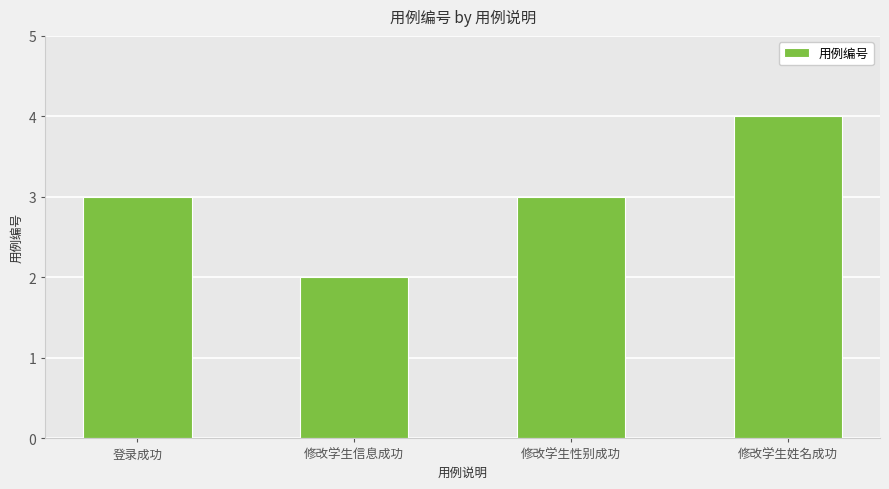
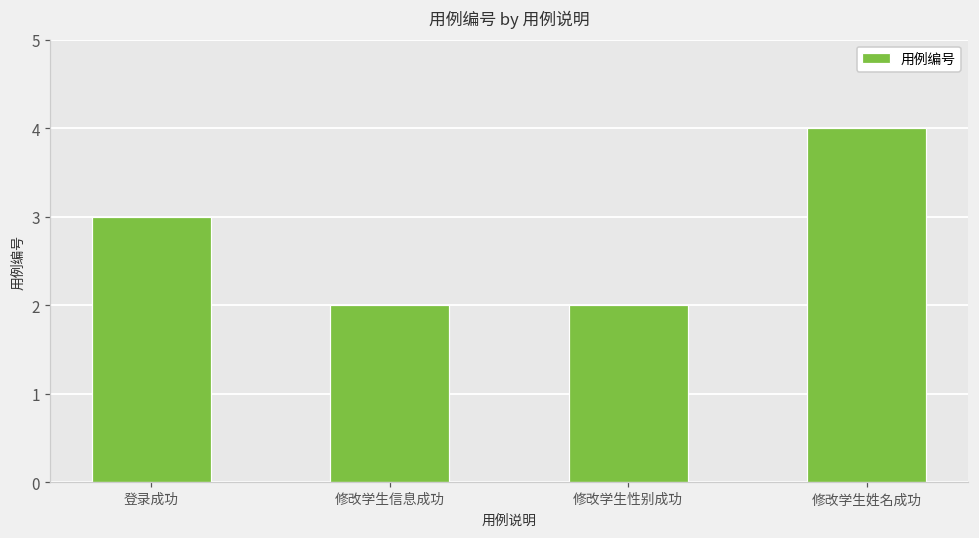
  {
    "登录成功": 3,
    "修改学生信息成功": 2,
-   "修改学生性别成功": 3,
+   "修改学生性别成功": 2,
    "修改学生姓名成功": 4
  }
